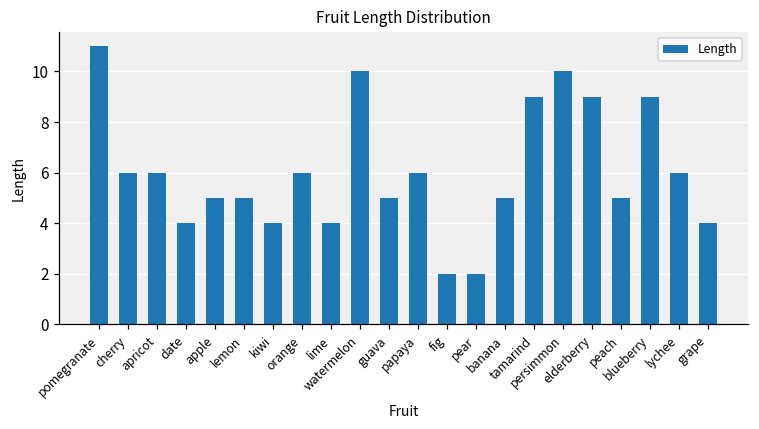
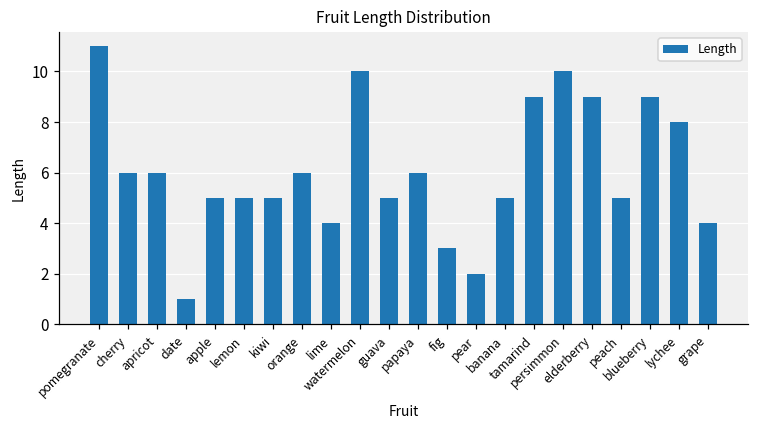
  {
    "pomegranate": 11,
    "cherry": 6,
    "apricot": 6,
-   "date": 4,
+   "date": 1,
    "apple": 5,
    "lemon": 5,
-   "kiwi": 4,
+   "kiwi": 5,
    "orange": 6,
    "lime": 4,
    "watermelon": 10,
    "guava": 5,
    "papaya": 6,
-   "fig": 2,
+   "fig": 3,
    "pear": 2,
    "banana": 5,
    "tamarind": 9,
    "persimmon": 10,
    "elderberry": 9,
    "peach": 5,
    "blueberry": 9,
-   "lychee": 6,
+   "lychee": 8,
    "grape": 4
  }
